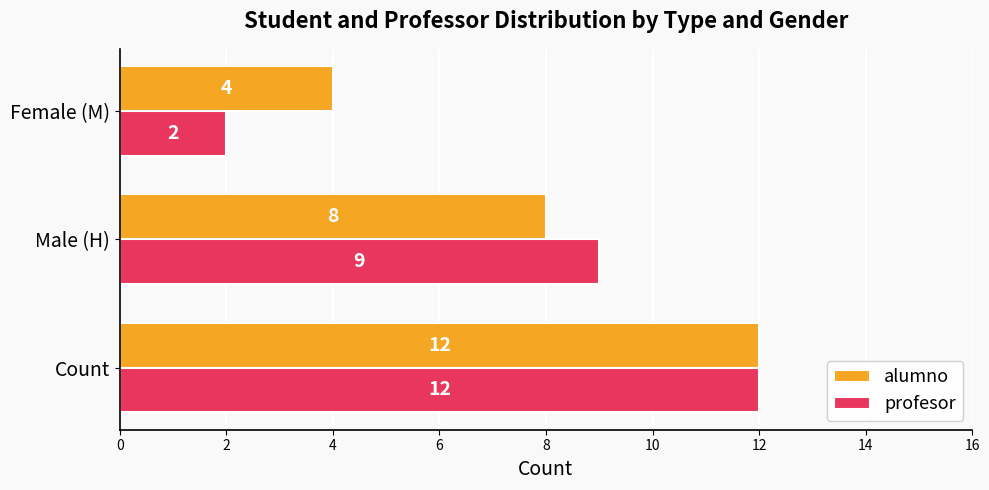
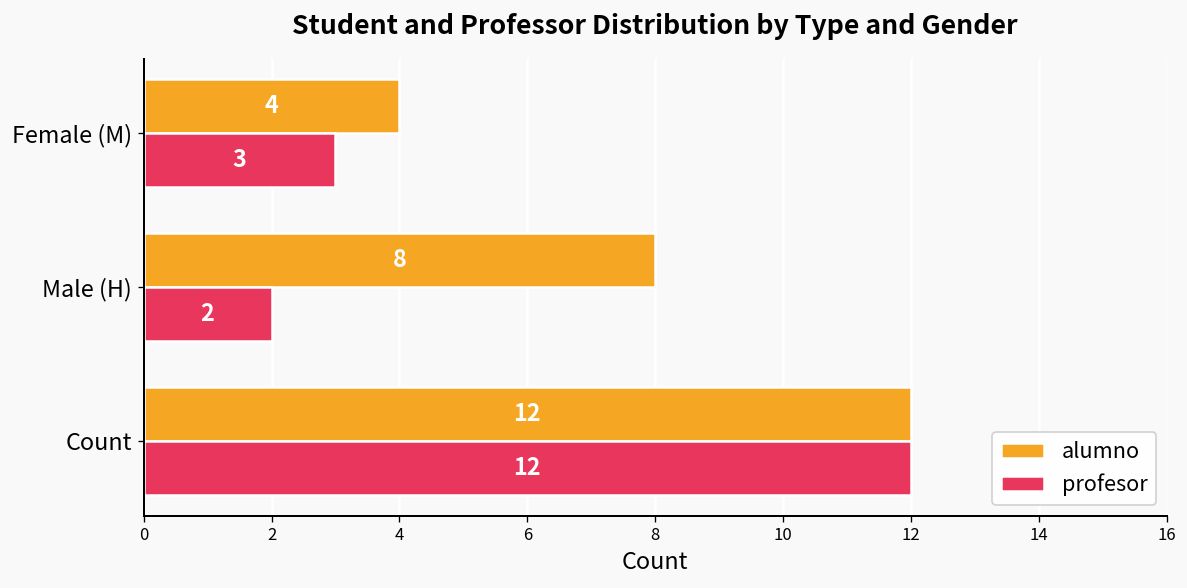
  {
    "alumno": {
      "Female (M)": 4,
      "Male (H)": 8,
      "Count": 12
    },
    "profesor": {
-     "Female (M)": 2,
-     "Male (H)": 9,
+     "Female (M)": 3,
+     "Male (H)": 2,
      "Count": 12
    }
  }
